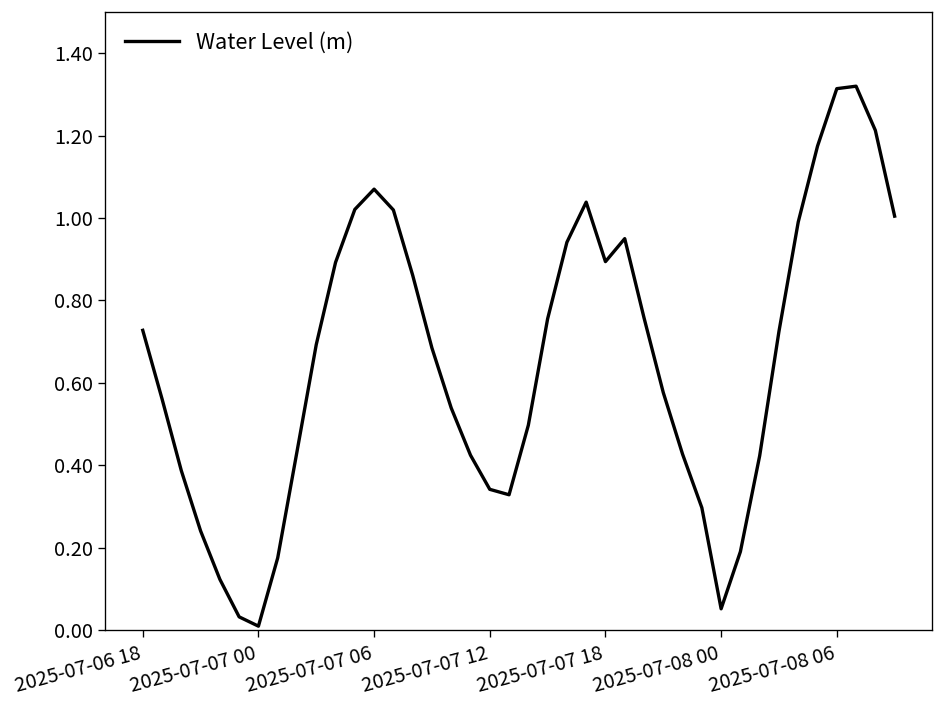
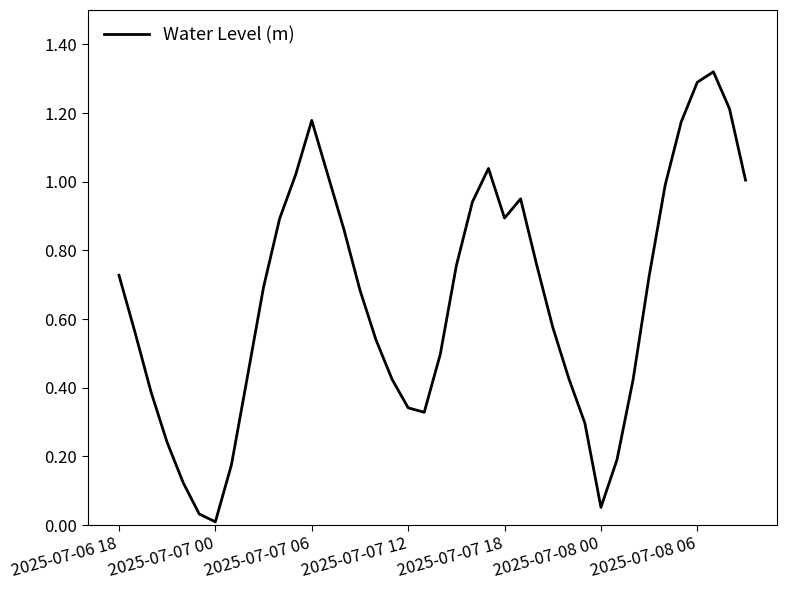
  {
    "2025-07-06 18": 0.73,
    "2025-07-07 00": 0.01,
-   "2025-07-07 06": 1.07,
+   "2025-07-07 06": 1.18,
    "2025-07-07 12": 0.34,
    "2025-07-07 18": 0.89,
    "2025-07-08 00": 0.05,
-   "2025-07-08 06": 1.31
+   "2025-07-08 06": 1.29
  }
